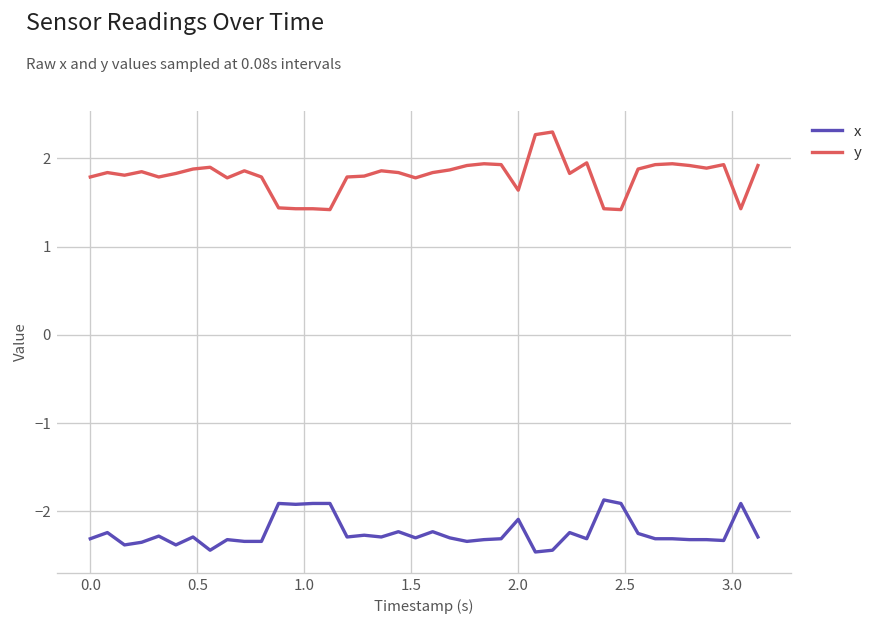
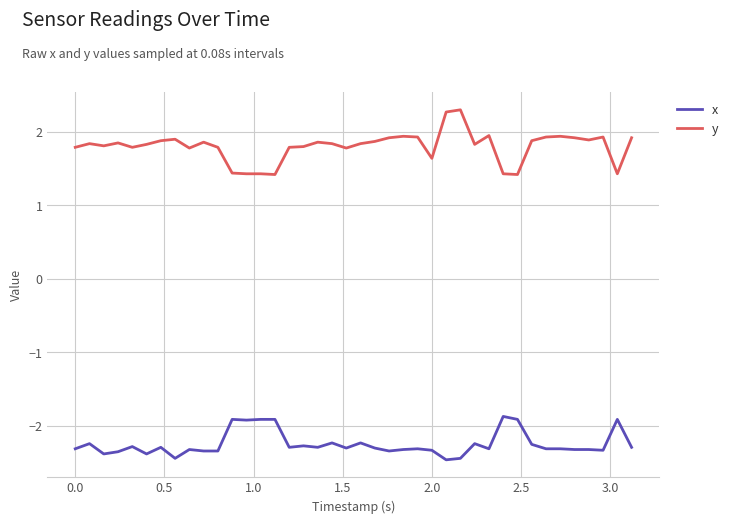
  {
    "x": {
      "0.0": -2.3,
-     "2.0": -2.1
+     "2.0": -2.3
    },
    "y": {
      "0.0": 1.8,
      "2.0": 1.6
    }
  }
